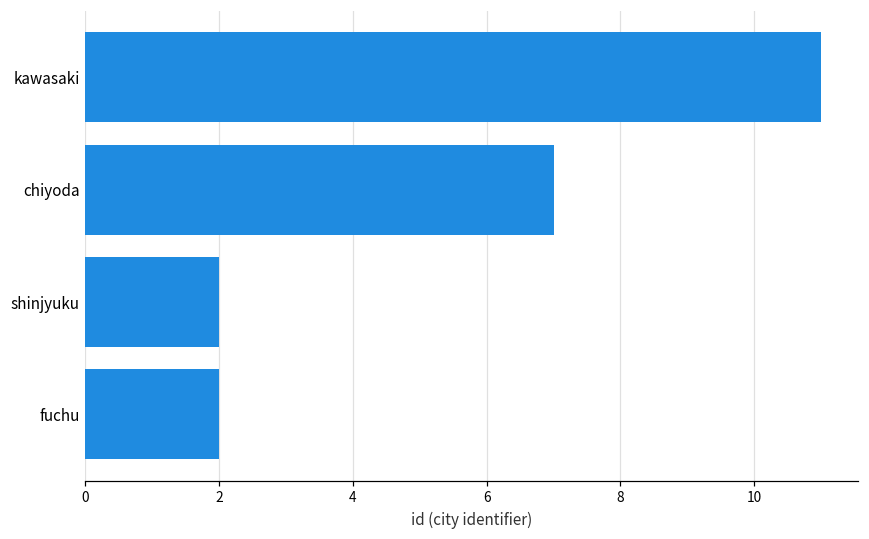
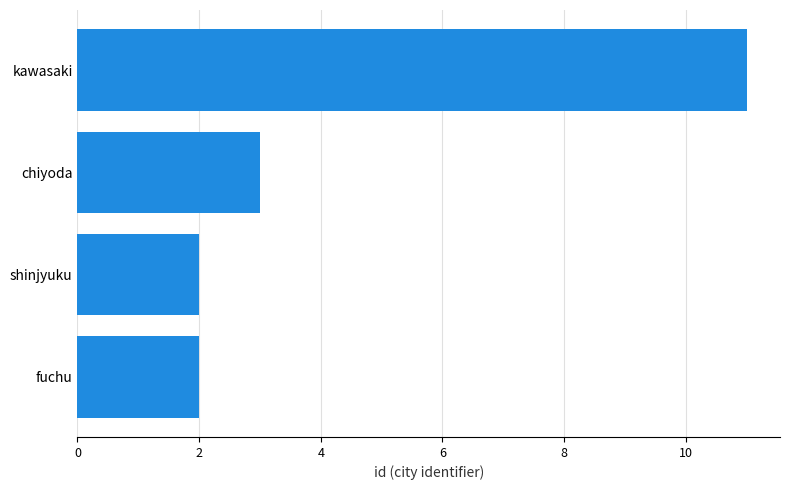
  {
    "kawasaki": 11,
-   "chiyoda": 7,
+   "chiyoda": 3,
    "shinjyuku": 2,
    "fuchu": 2
  }
